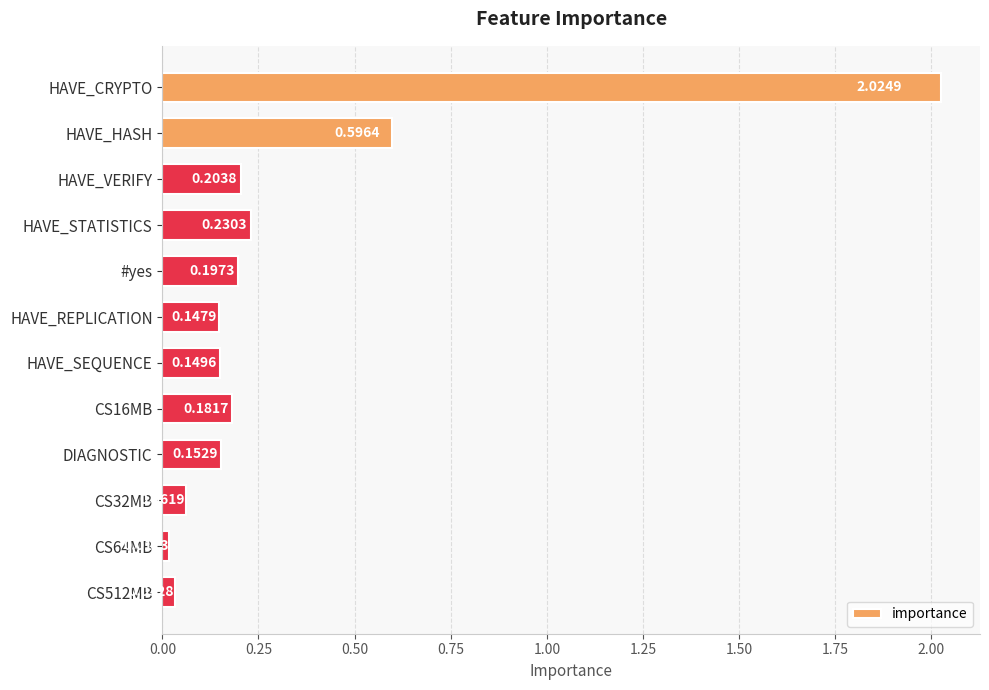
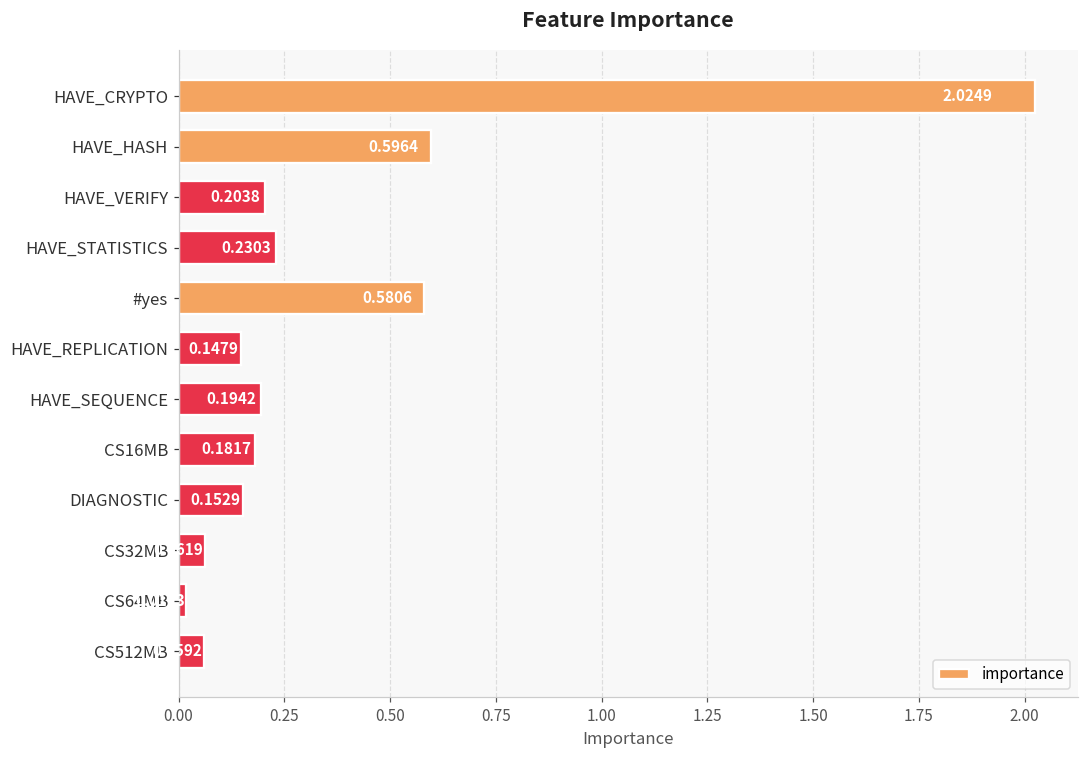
  {
    "HAVE_CRYPTO": 2.0249,
    "HAVE_HASH": 0.5964,
    "HAVE_VERIFY": 0.2038,
    "HAVE_STATISTICS": 0.2303,
-   "#yes": 0.1973,
+   "#yes": 0.5806,
    "HAVE_REPLICATION": 0.1479,
-   "HAVE_SEQUENCE": 0.1496,
+   "HAVE_SEQUENCE": 0.1942,
    "CS16MB": 0.1817,
    "DIAGNOSTIC": 0.1529,
    "CS32MB": 0.0619,
-   "CS512MB": 0.03
+   "CS512MB": 0.06
  }
